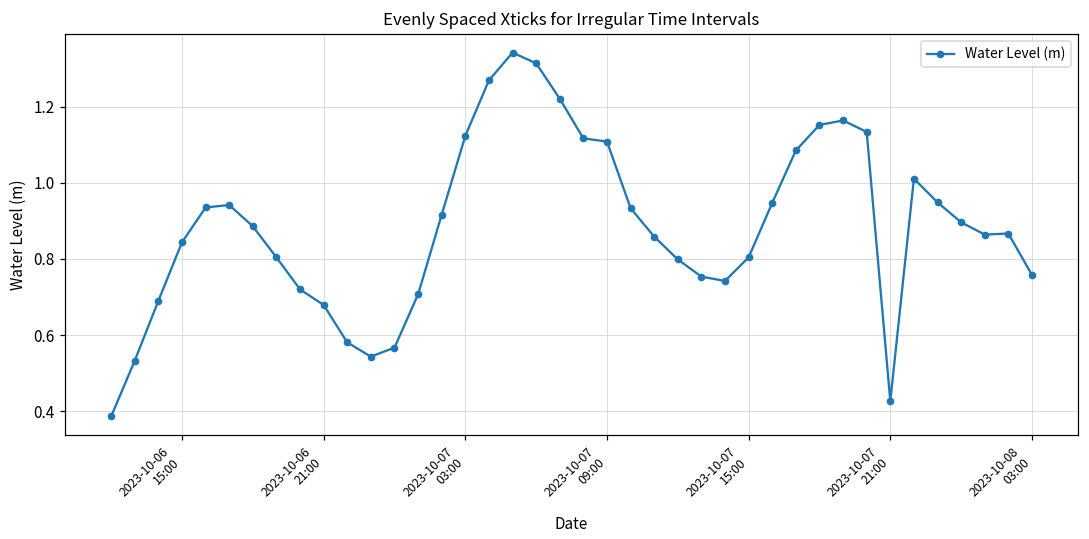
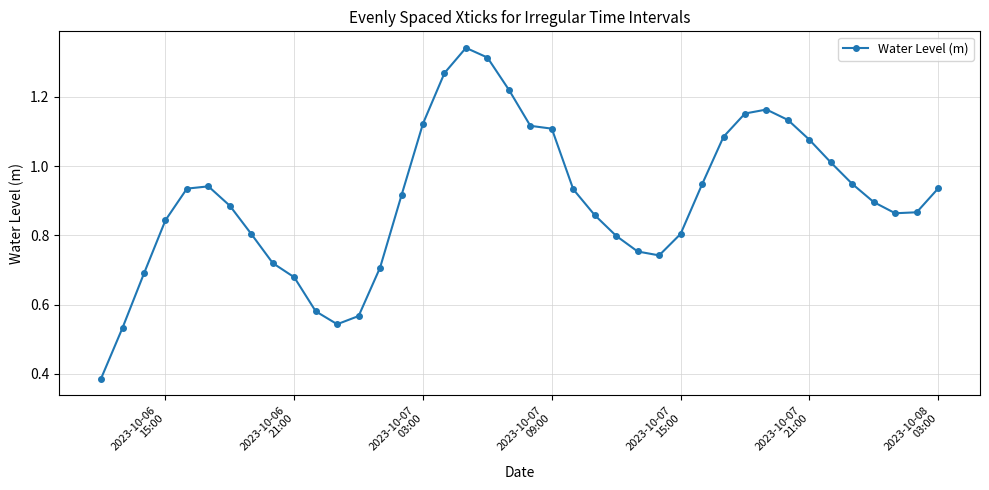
  {
    "2023-10-06 15:00": 0.84,
    "2023-10-06 21:00": 0.68,
    "2023-10-07 03:00": 1.12,
    "2023-10-07 09:00": 1.11,
    "2023-10-07 15:00": 0.80,
-   "2023-10-07 21:00": 0.43,
-   "2023-10-08 03:00": 0.76
+   "2023-10-07 21:00": 1.08,
+   "2023-10-08 03:00": 0.94
  }
